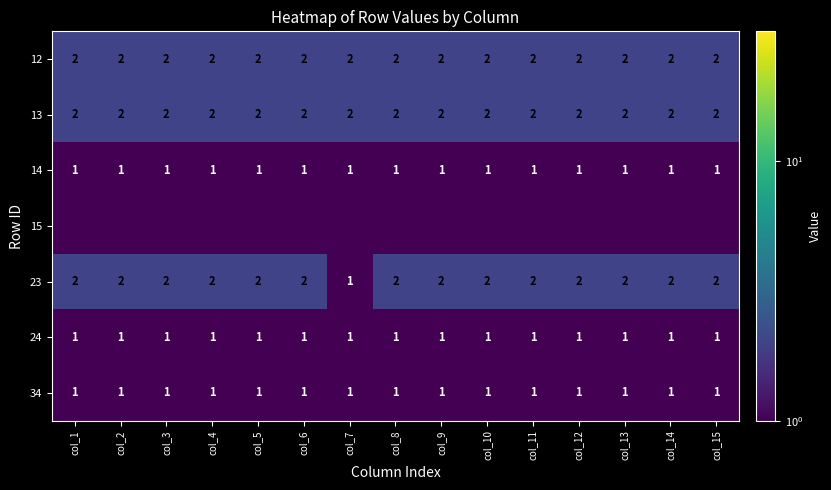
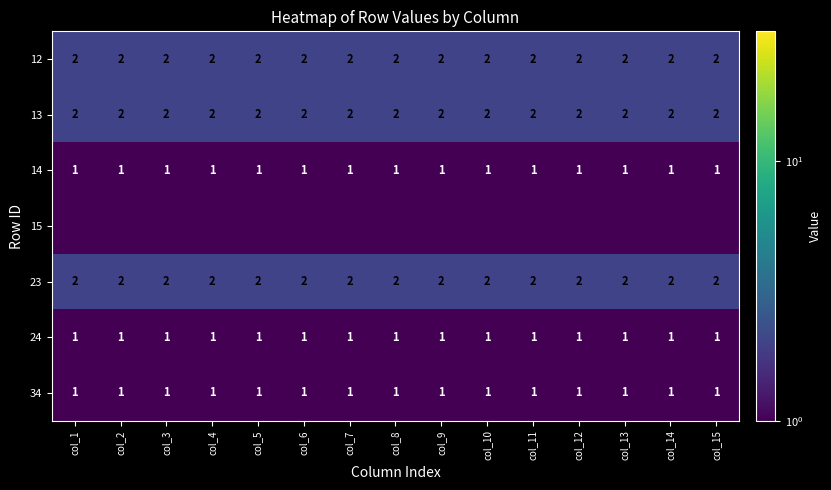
  {
    "12": {
      "col_1": 2,
      "col_2": 2,
      "col_3": 2,
      "col_4": 2,
      "col_5": 2,
      "col_6": 2,
      "col_7": 2,
      "col_8": 2,
      "col_9": 2,
      "col_10": 2,
      "col_11": 2,
      "col_12": 2,
      "col_13": 2,
      "col_14": 2,
      "col_15": 2
    },
    "13": {
      "col_1": 2,
      "col_2": 2,
      "col_3": 2,
      "col_4": 2,
      "col_5": 2,
      "col_6": 2,
      "col_7": 2,
      "col_8": 2,
      "col_9": 2,
      "col_10": 2,
      "col_11": 2,
      "col_12": 2,
      "col_13": 2,
      "col_14": 2,
      "col_15": 2
    },
    "14": {
      "col_1": 1,
      "col_2": 1,
      "col_3": 1,
      "col_4": 1,
      "col_5": 1,
      "col_6": 1,
      "col_7": 1,
      "col_8": 1,
      "col_9": 1,
      "col_10": 1,
      "col_11": 1,
      "col_12": 1,
      "col_13": 1,
      "col_14": 1,
      "col_15": 1
    },
    "23": {
      "col_1": 2,
      "col_2": 2,
      "col_3": 2,
      "col_4": 2,
      "col_5": 2,
      "col_6": 2,
-     "col_7": 1,
+     "col_7": 2,
      "col_8": 2,
      "col_9": 2,
      "col_10": 2,
      "col_11": 2,
      "col_12": 2,
      "col_13": 2,
      "col_14": 2,
      "col_15": 2
    },
    "24": {
      "col_1": 1,
      "col_2": 1,
      "col_3": 1,
      "col_4": 1,
      "col_5": 1,
      "col_6": 1,
      "col_7": 1,
      "col_8": 1,
      "col_9": 1,
      "col_10": 1,
      "col_11": 1,
      "col_12": 1,
      "col_13": 1,
      "col_14": 1,
      "col_15": 1
    },
    "34": {
      "col_1": 1,
      "col_2": 1,
      "col_3": 1,
      "col_4": 1,
      "col_5": 1,
      "col_6": 1,
      "col_7": 1,
      "col_8": 1,
      "col_9": 1,
      "col_10": 1,
      "col_11": 1,
      "col_12": 1,
      "col_13": 1,
      "col_14": 1,
      "col_15": 1
    }
  }
